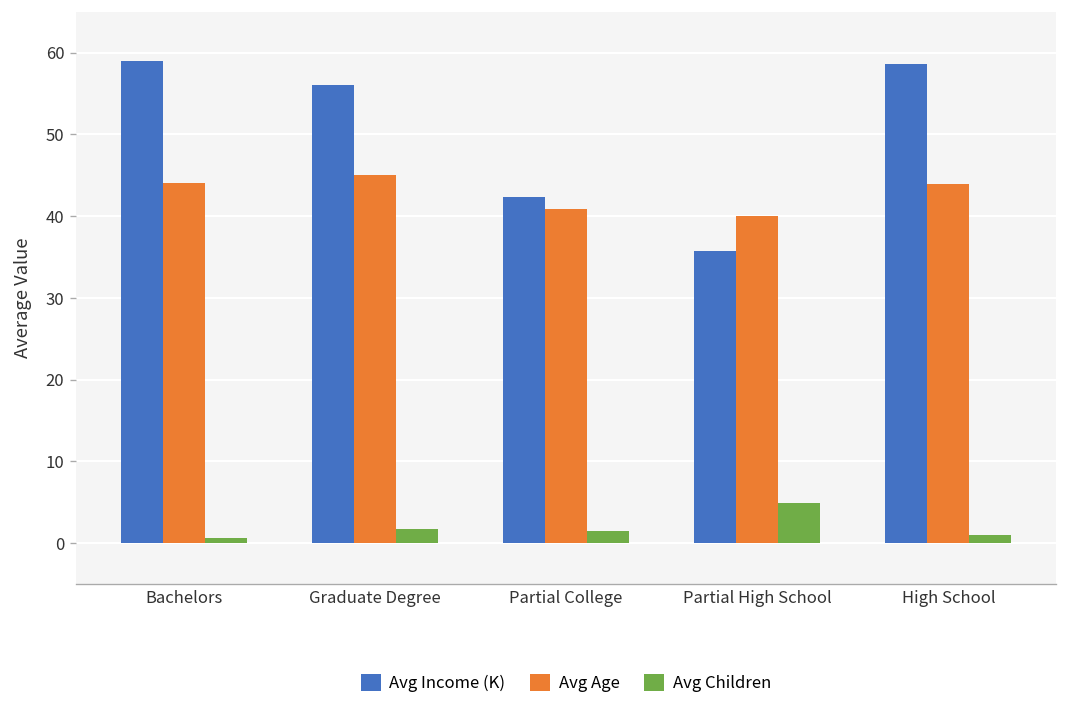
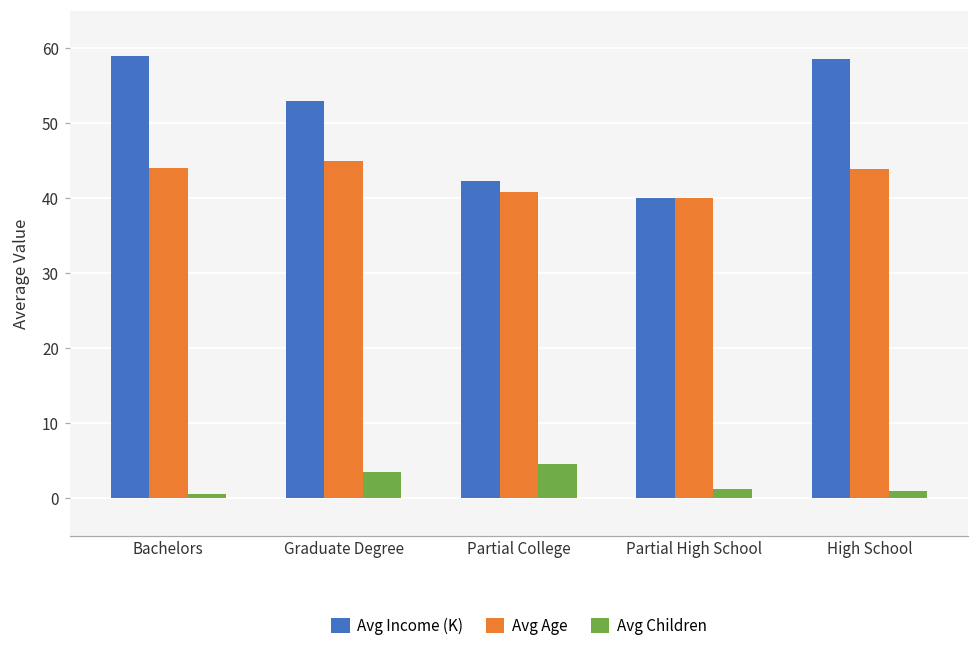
  {
    "Avg Income (K)": {
      "Bachelors": 59,
-     "Graduate Degree": 56,
+     "Graduate Degree": 53,
      "Partial College": 42,
-     "Partial High School": 36,
+     "Partial High School": 40,
      "High School": 59
    },
    "Avg Age": {
      "Bachelors": 44,
      "Graduate Degree": 45,
      "Partial College": 41,
      "Partial High School": 40,
      "High School": 44
    },
    "Avg Children": {
      "Bachelors": 1,
-     "Graduate Degree": 2,
-     "Partial College": 2,
-     "Partial High School": 5,
+     "Graduate Degree": 4,
+     "Partial College": 5,
+     "Partial High School": 1,
      "High School": 1
    }
  }
